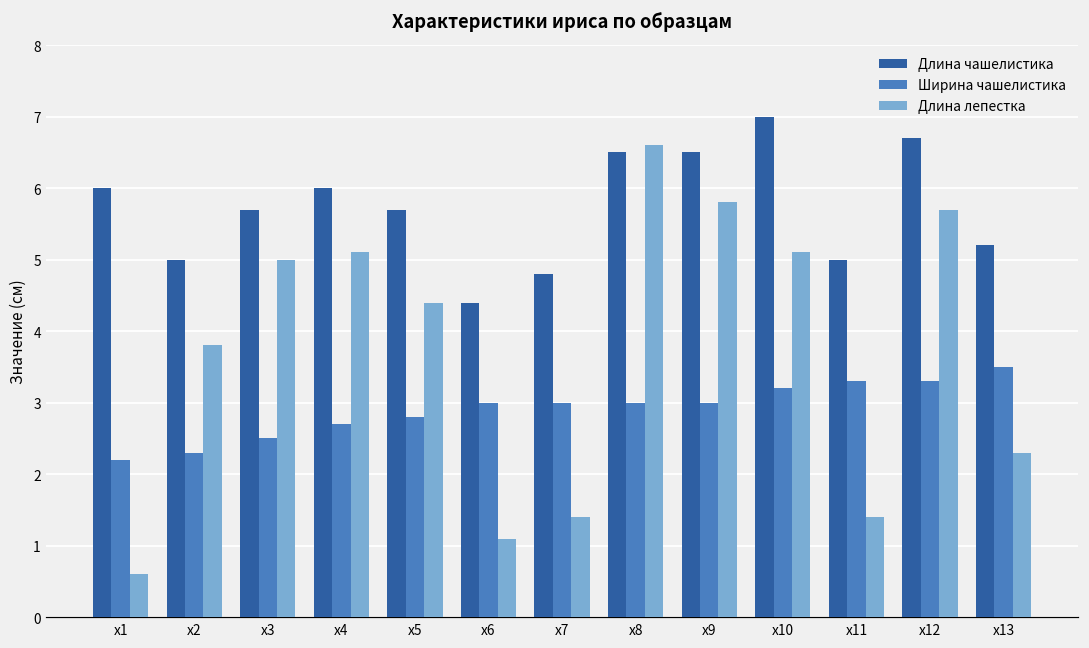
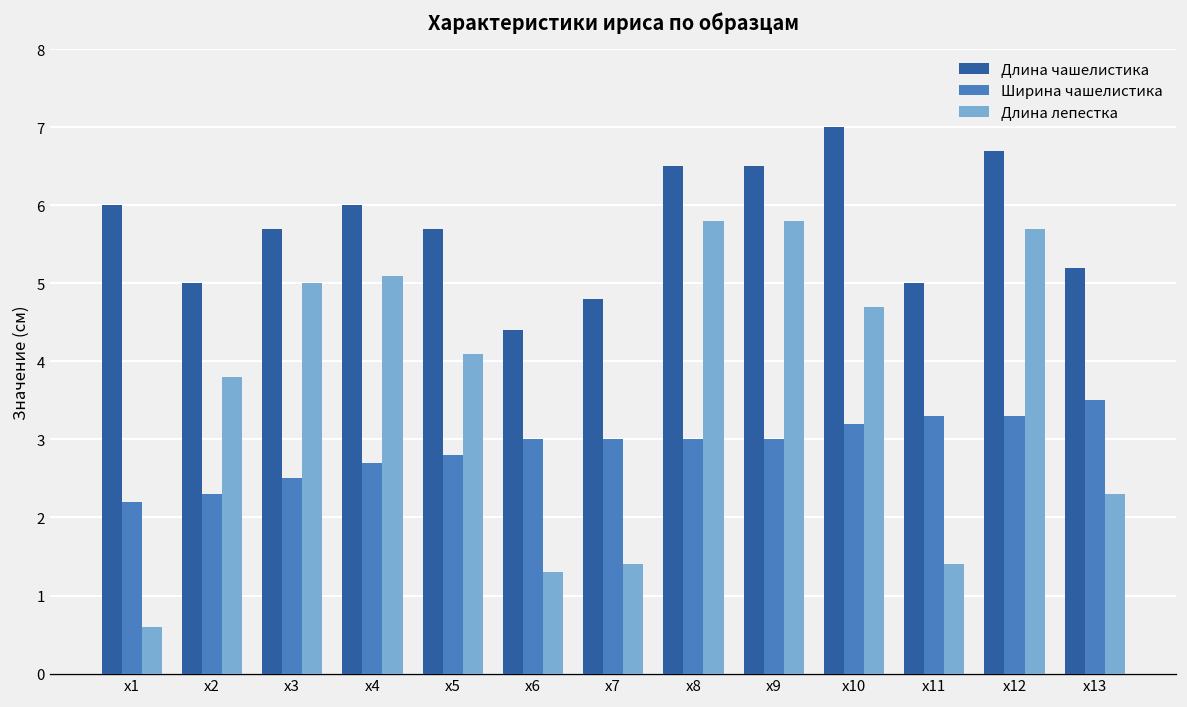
  {
    "Длина лепестка": {
      "x1": 0.6,
      "x2": 3.8,
      "x3": 5.0,
      "x4": 5.1,
-     "x5": 4.4,
-     "x6": 1.1,
+     "x5": 4.1,
+     "x6": 1.3,
      "x7": 1.4,
-     "x8": 6.6,
+     "x8": 5.8,
      "x9": 5.8,
-     "x10": 5.1,
+     "x10": 4.7,
      "x11": 1.4,
      "x12": 5.7,
      "x13": 2.3
    }
  }
